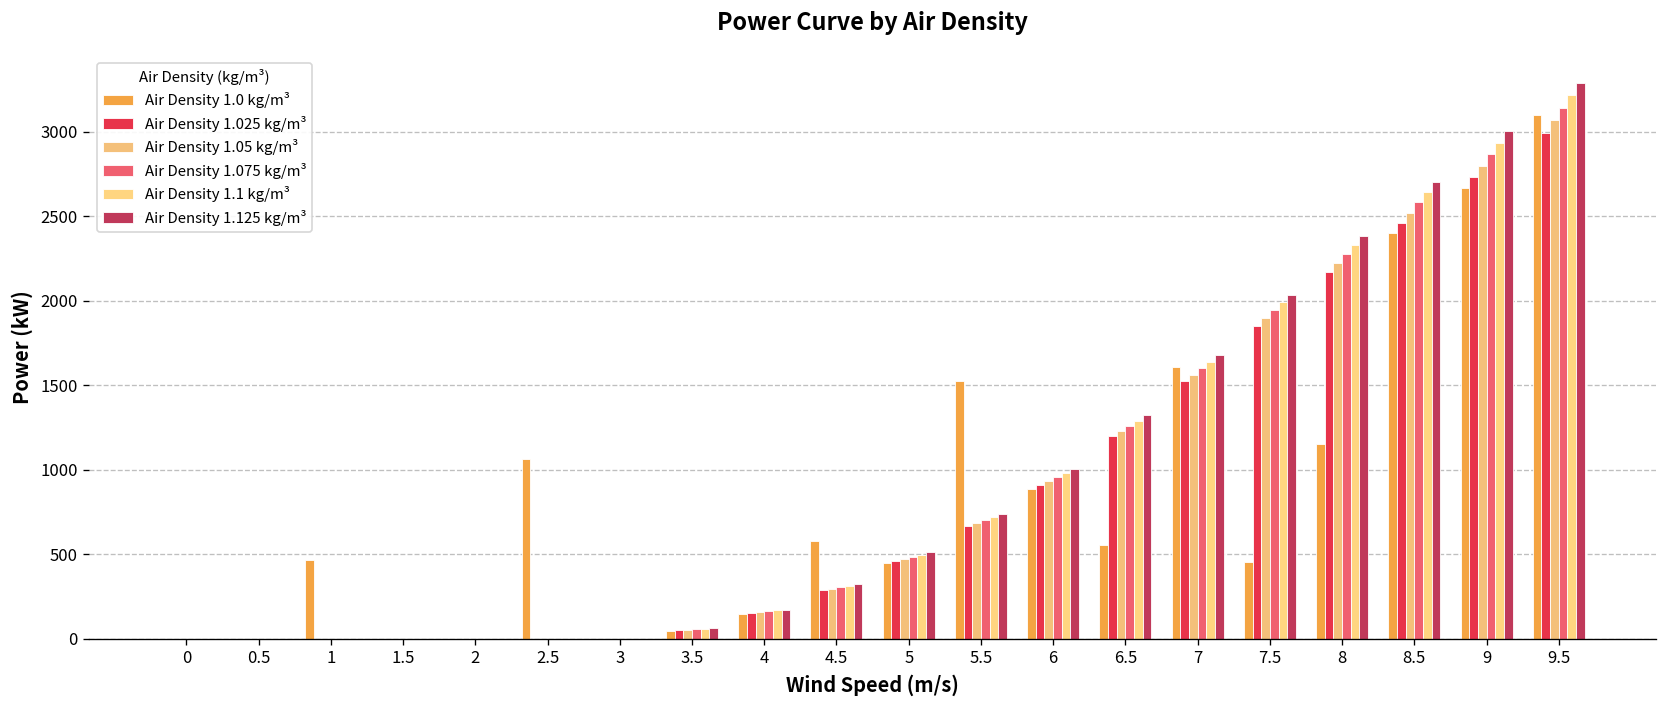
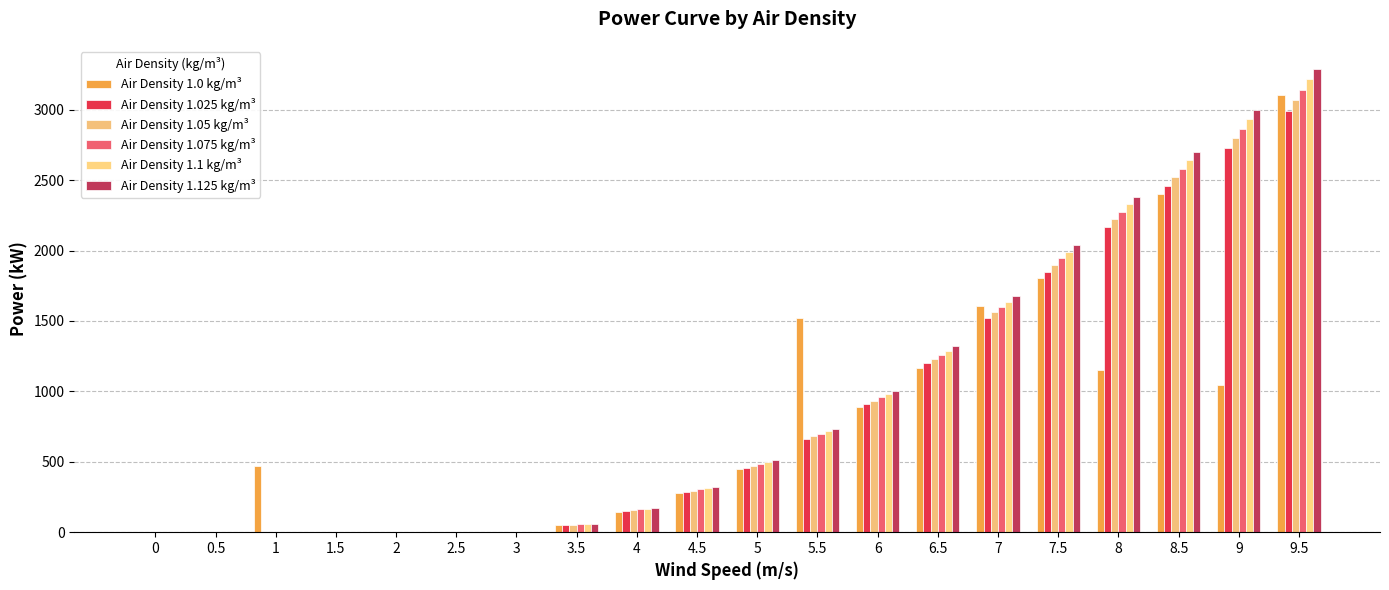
  {
    "Air Density 1.0 kg/m³": {
      "0": 0,
      "0.5": 0,
      "1": 470,
      "1.5": 0,
      "2": 0,
-     "2.5": 1060,
+     "2.5": 0,
      "3": 0,
      "3.5": 50,
      "4": 150,
-     "4.5": 580,
+     "4.5": 280,
      "5": 450,
      "5.5": 1520,
      "6": 890,
-     "6.5": 550,
+     "6.5": 1170,
      "7": 1610,
-     "7.5": 450,
+     "7.5": 1810,
      "8": 1150,
      "8.5": 2400,
-     "9": 2660,
+     "9": 1040,
      "9.5": 3100
    }
  }
